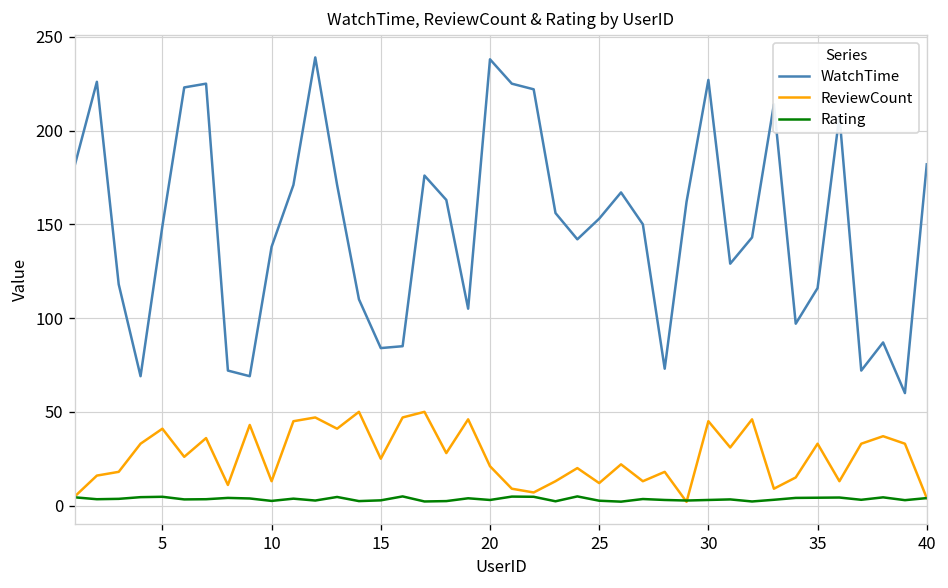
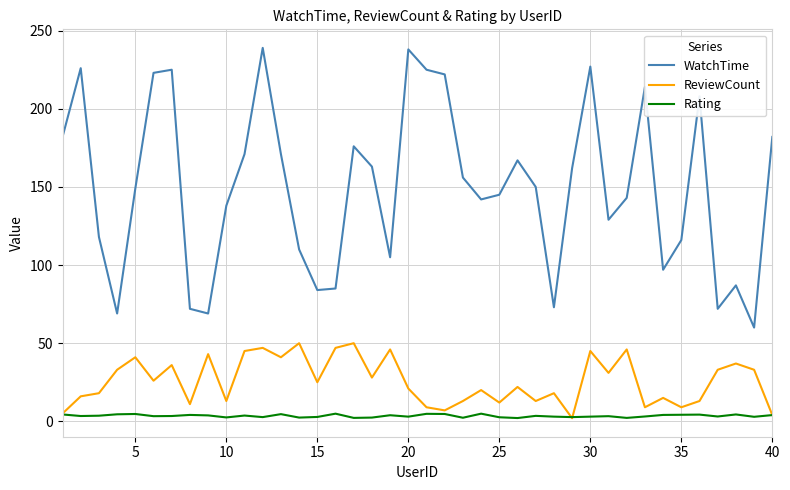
  {
    "WatchTime": {
      "5": 149,
      "10": 138,
      "15": 84,
      "20": 238,
-     "25": 153,
+     "25": 145,
      "30": 227,
      "35": 116,
      "40": 182
    },
    "ReviewCount": {
      "5": 41,
      "10": 13,
      "15": 25,
      "20": 21,
      "25": 12,
      "30": 45,
-     "35": 33
+     "35": 9
    },
    "Rating": {
      "5": 5,
      "10": 3,
      "15": 3,
      "20": 3,
      "25": 3,
      "30": 3,
      "35": 4
    }
  }
